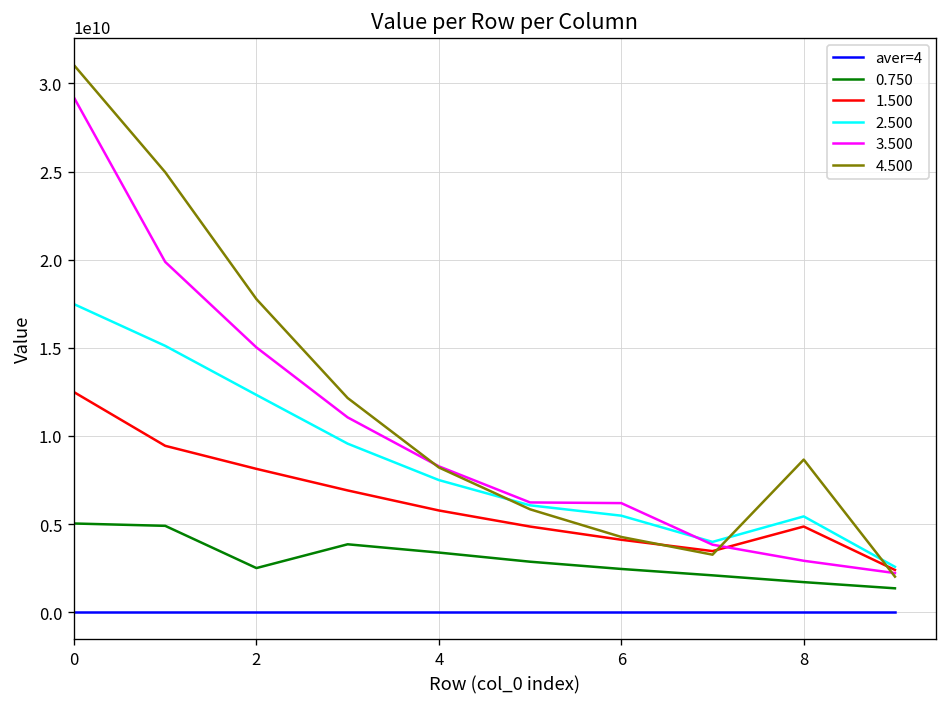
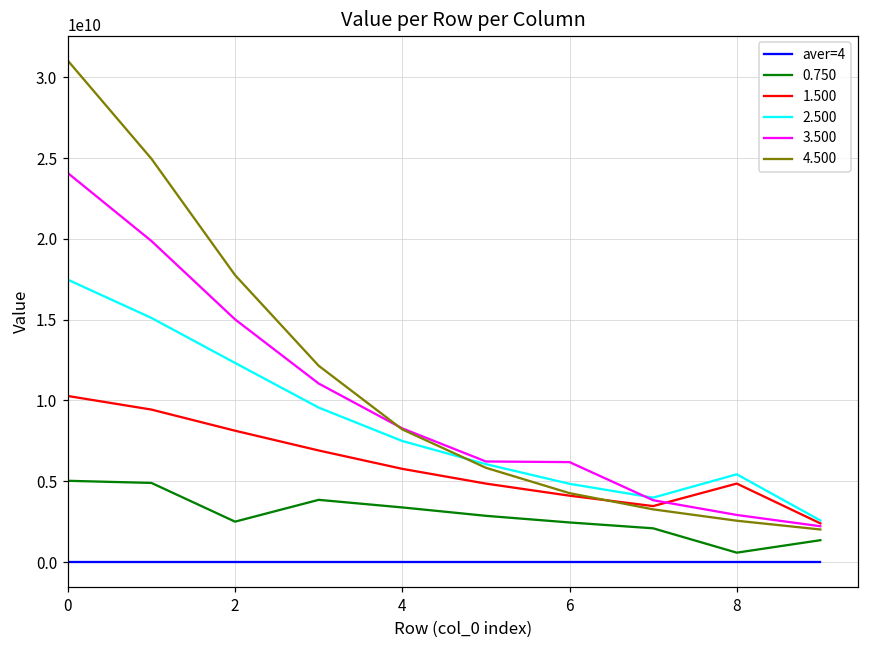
  {
    "aver=4": {
      "0": 0,
      "2": 0,
      "4": 0,
      "6": 0,
      "8": 0
    },
    "0.750": {
      "0": 5000000000,
      "2": 2500000000,
      "4": 3400000000,
      "6": 2400000000,
-     "8": 1700000000
+     "8": 600000000
    },
    "1.500": {
-     "0": 12500000000,
+     "0": 10300000000,
      "2": 8100000000,
      "4": 5800000000,
      "8": 4900000000
    },
    "2.500": {
      "0": 17500000000,
      "2": 12300000000,
      "4": 7500000000,
-     "6": 5500000000,
+     "6": 4800000000,
      "8": 5400000000
    },
    "3.500": {
-     "0": 29200000000,
+     "0": 24100000000,
      "2": 15000000000,
      "6": 6200000000,
      "8": 2900000000
    },
    "4.500": {
      "0": 31000000000,
      "2": 17800000000,
-     "8": 8700000000
+     "8": 2600000000
    }
  }
